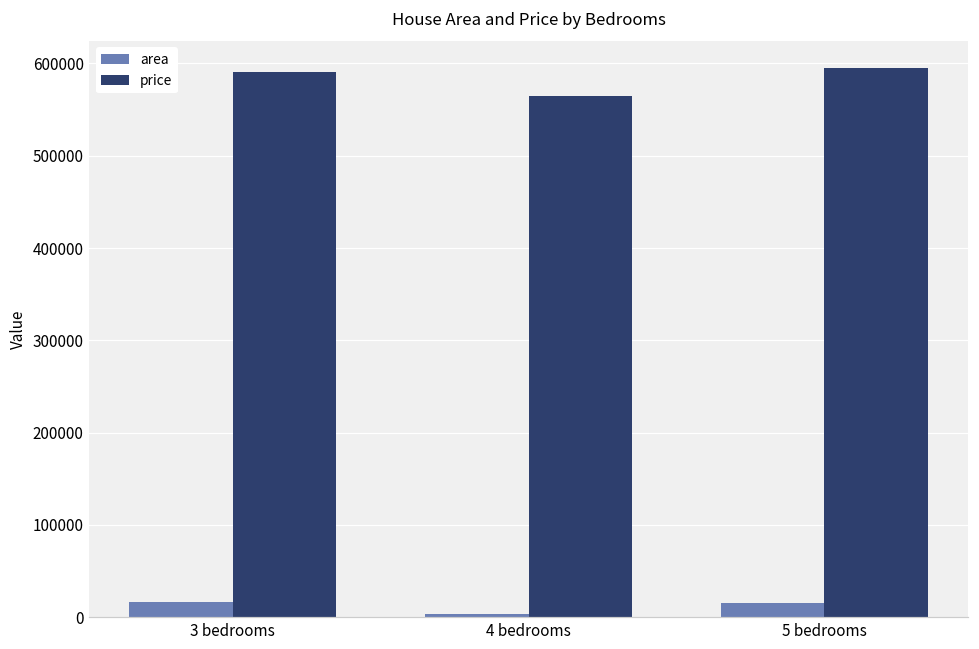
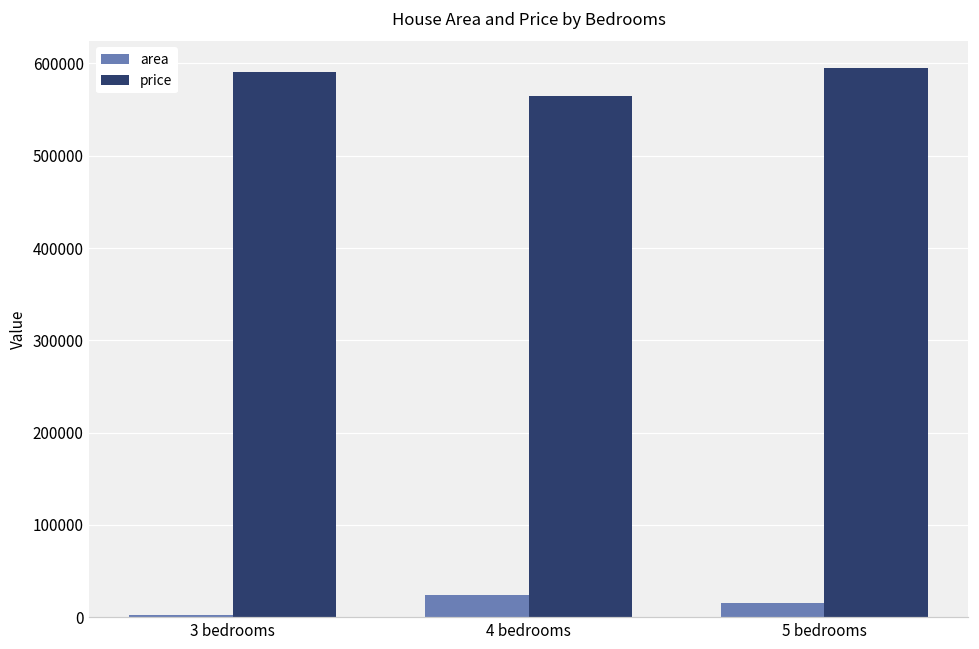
  {
    "area": {
-     "3 bedrooms": 20000,
-     "4 bedrooms": 0,
+     "3 bedrooms": 0,
+     "4 bedrooms": 20000,
      "5 bedrooms": 20000
    },
    "price": {
      "3 bedrooms": 590000,
      "4 bedrooms": 570000,
      "5 bedrooms": 600000
    }
  }
